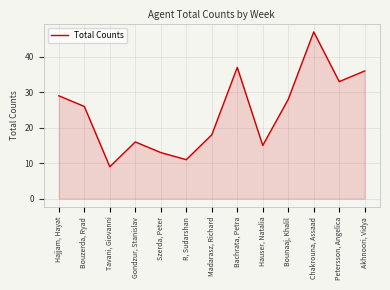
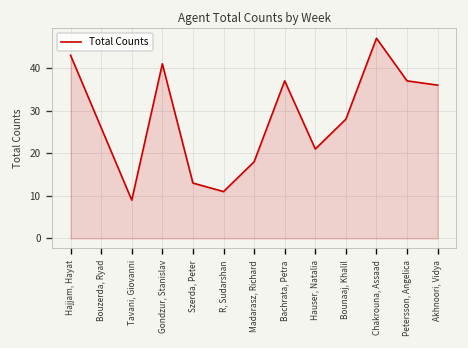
  {
-   "Hajjam, Hayat": 29,
+   "Hajjam, Hayat": 43,
    "Bouzerda, Ryad": 26,
    "Tavani, Giovanni": 9,
-   "Gondzur, Stanislav": 16,
+   "Gondzur, Stanislav": 41,
    "Szerda, Peter": 13,
    "R, Sudarshan": 11,
    "Madarasz, Richard": 18,
    "Bachrata, Petra": 37,
-   "Hauser, Natalia": 15,
+   "Hauser, Natalia": 21,
    "Bounaaj, Khalil": 28,
    "Chakrouna, Assaad": 47,
-   "Petersson, Angelica": 33,
+   "Petersson, Angelica": 37,
    "Akhnoori, Vidya": 36
  }
